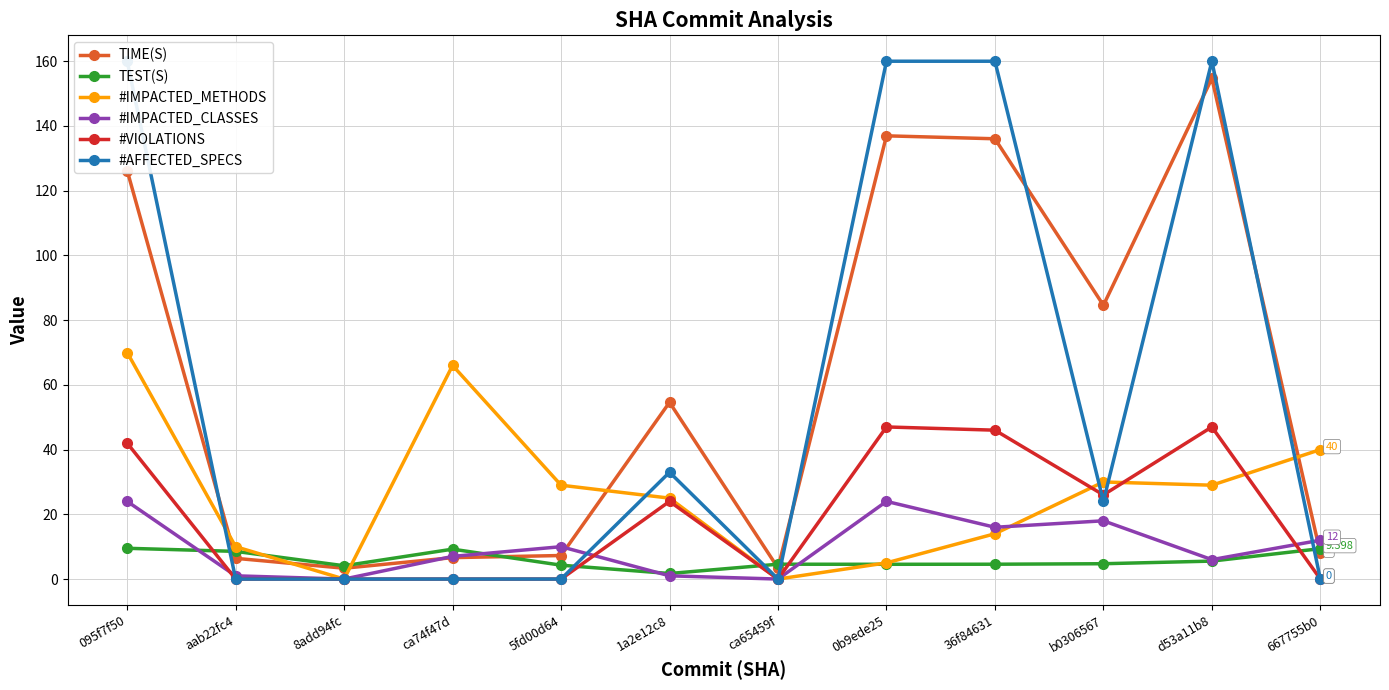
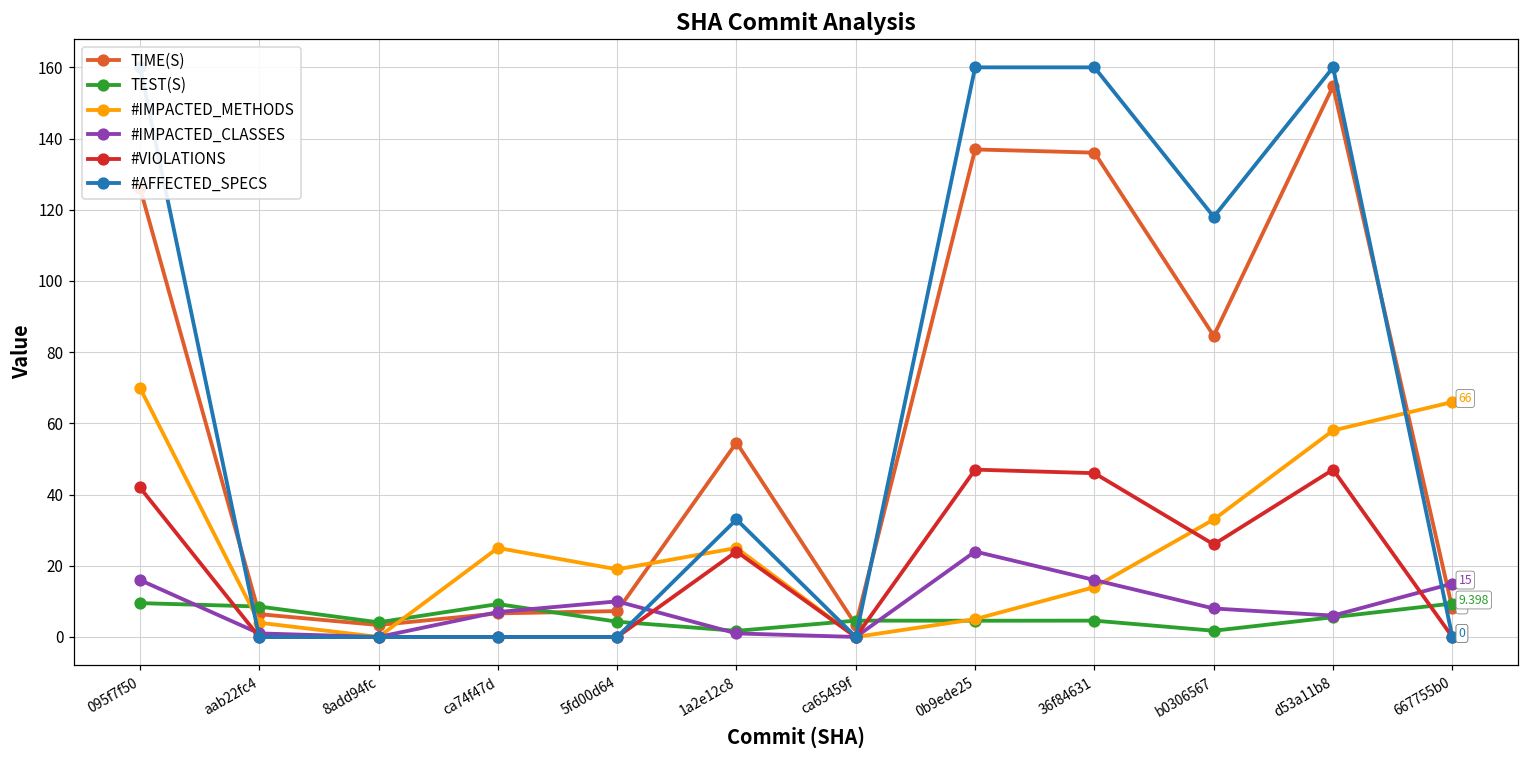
  {
    "TEST(S)": {
      "095f7f50": 10,
      "aab22fc4": 9,
      "ca74f47d": 9,
      "5fd00d64": 4,
      "ca65459f": 5,
      "36f84631": 5,
-     "b0306567": 5
+     "b0306567": 2
    },
    "#IMPACTED_METHODS": {
-     "aab22fc4": 10,
-     "ca74f47d": 66,
-     "5fd00d64": 29,
-     "b0306567": 30,
-     "d53a11b8": 29,
-     "667755b0": 40
+     "aab22fc4": 4,
+     "ca74f47d": 25,
+     "5fd00d64": 19,
+     "b0306567": 33,
+     "d53a11b8": 58,
+     "667755b0": 66
    },
    "#IMPACTED_CLASSES": {
-     "095f7f50": 24,
-     "b0306567": 18,
-     "667755b0": 12
+     "095f7f50": 16,
+     "b0306567": 8,
+     "667755b0": 15
    },
    "#AFFECTED_SPECS": {
      "1a2e12c8": 33,
      "0b9ede25": 160,
      "36f84631": 160,
-     "b0306567": 24,
+     "b0306567": 118,
      "d53a11b8": 160
    }
  }
